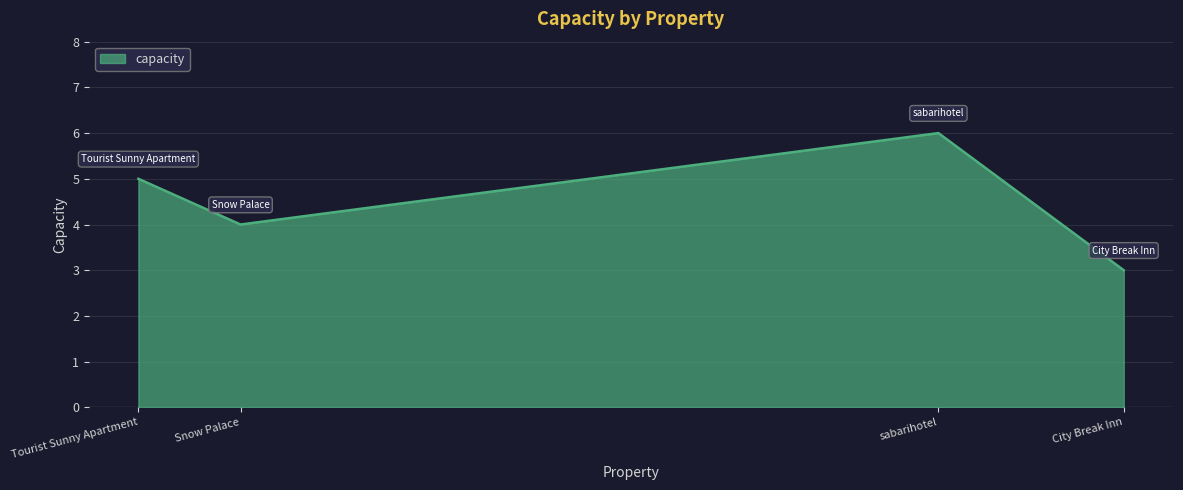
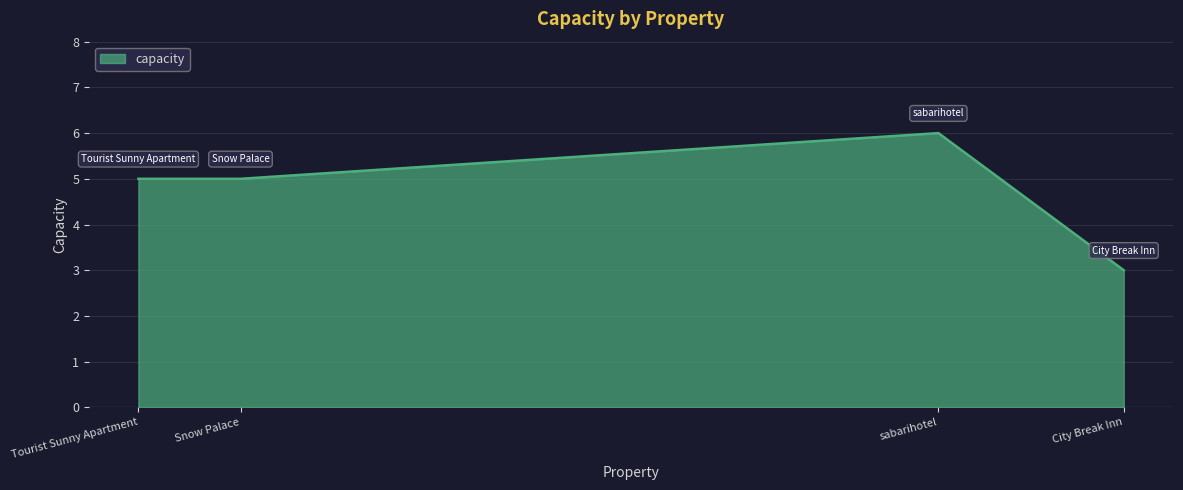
  {
    "Tourist Sunny Apartment": 5,
-   "Snow Palace": 4,
+   "Snow Palace": 5,
    "sabarihotel": 6,
    "City Break Inn": 3
  }
